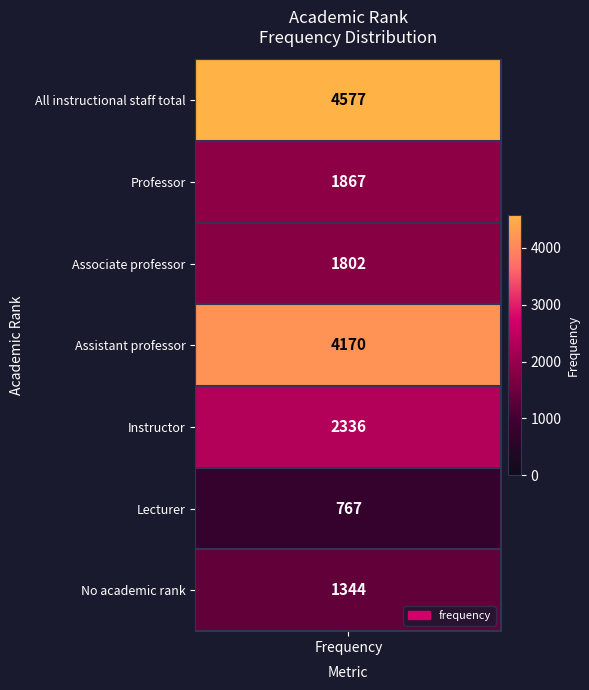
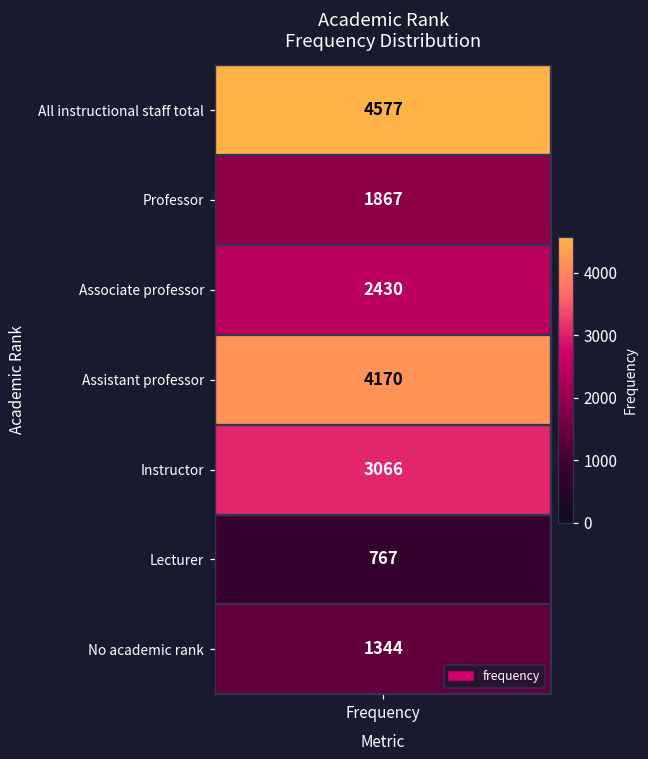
  {
    "All instructional staff total": {
      "Frequency": 4577
    },
    "Professor": {
      "Frequency": 1867
    },
    "Associate professor": {
-     "Frequency": 1802
+     "Frequency": 2430
    },
    "Assistant professor": {
      "Frequency": 4170
    },
    "Instructor": {
-     "Frequency": 2336
+     "Frequency": 3066
    },
    "Lecturer": {
      "Frequency": 767
    },
    "No academic rank": {
      "Frequency": 1344
    }
  }
